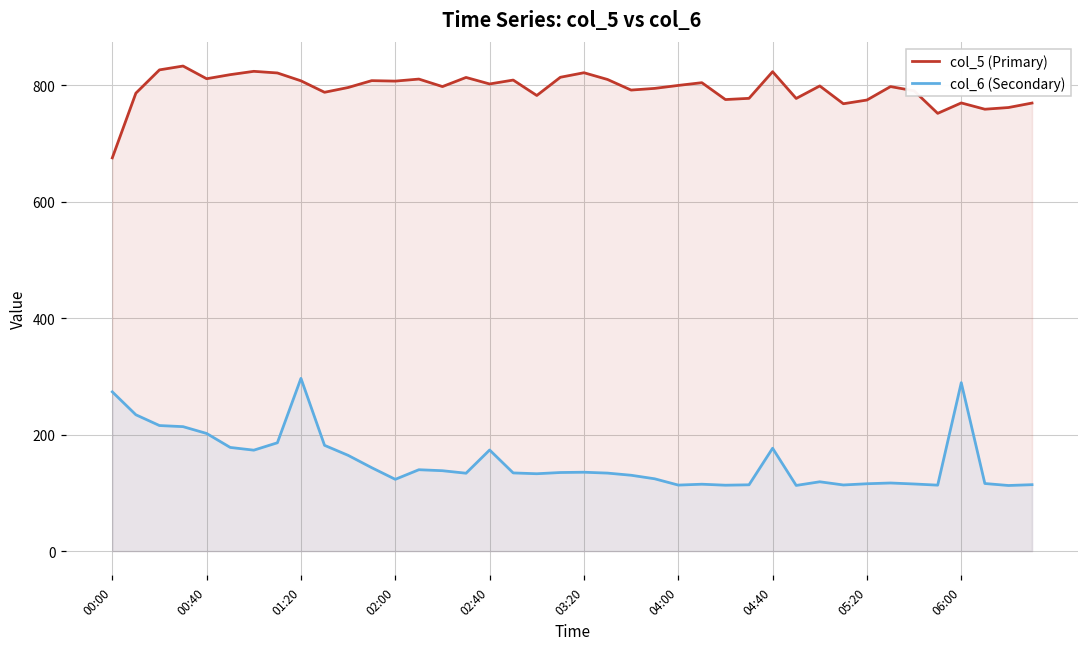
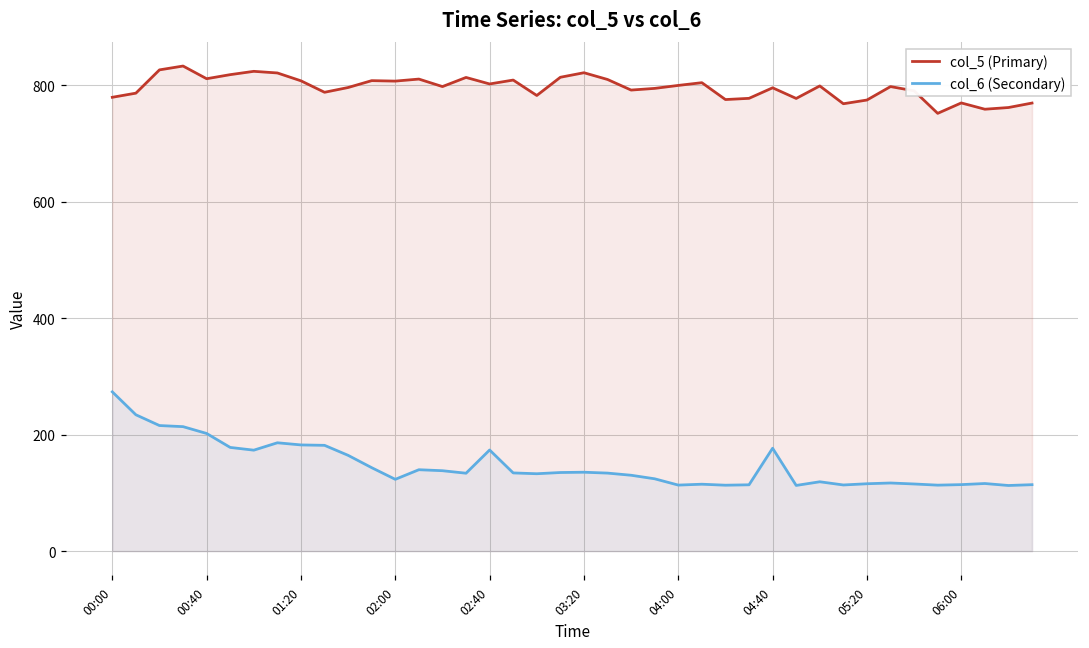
  {
    "col_5 (Primary)": {
-     "00:00": 680,
+     "00:00": 780,
      "00:40": 810,
      "01:20": 810,
      "02:00": 810,
      "02:40": 800,
      "03:20": 820,
      "04:00": 800,
-     "04:40": 820,
+     "04:40": 800,
      "05:20": 780,
      "06:00": 770
    },
    "col_6 (Secondary)": {
      "00:00": 270,
      "00:40": 200,
-     "01:20": 300,
+     "01:20": 180,
      "02:00": 120,
      "02:40": 170,
      "03:20": 140,
      "04:00": 110,
      "04:40": 180,
      "05:20": 120,
-     "06:00": 290
+     "06:00": 110
    }
  }
